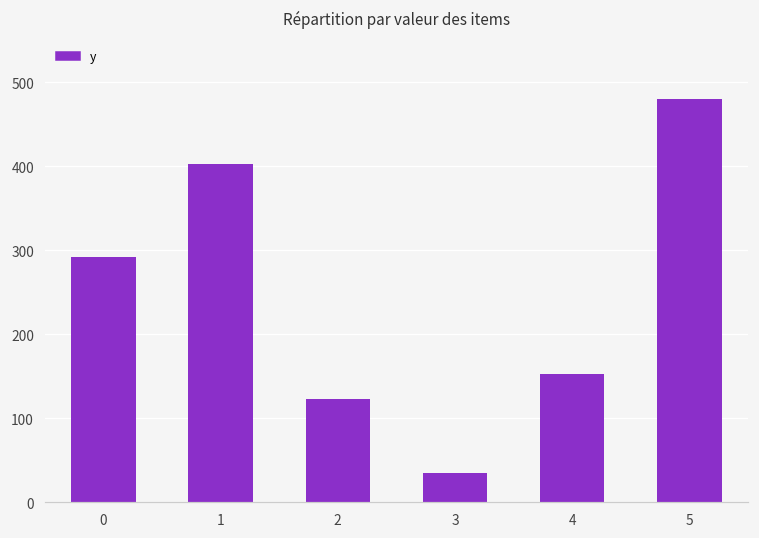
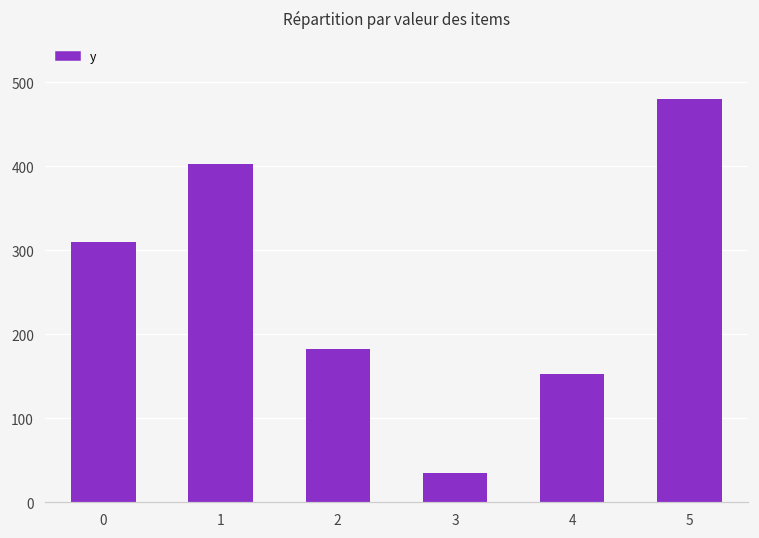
  {
-   "0": 290,
+   "0": 310,
    "1": 400,
-   "2": 120,
+   "2": 180,
    "3": 30,
    "4": 150,
    "5": 480
  }
